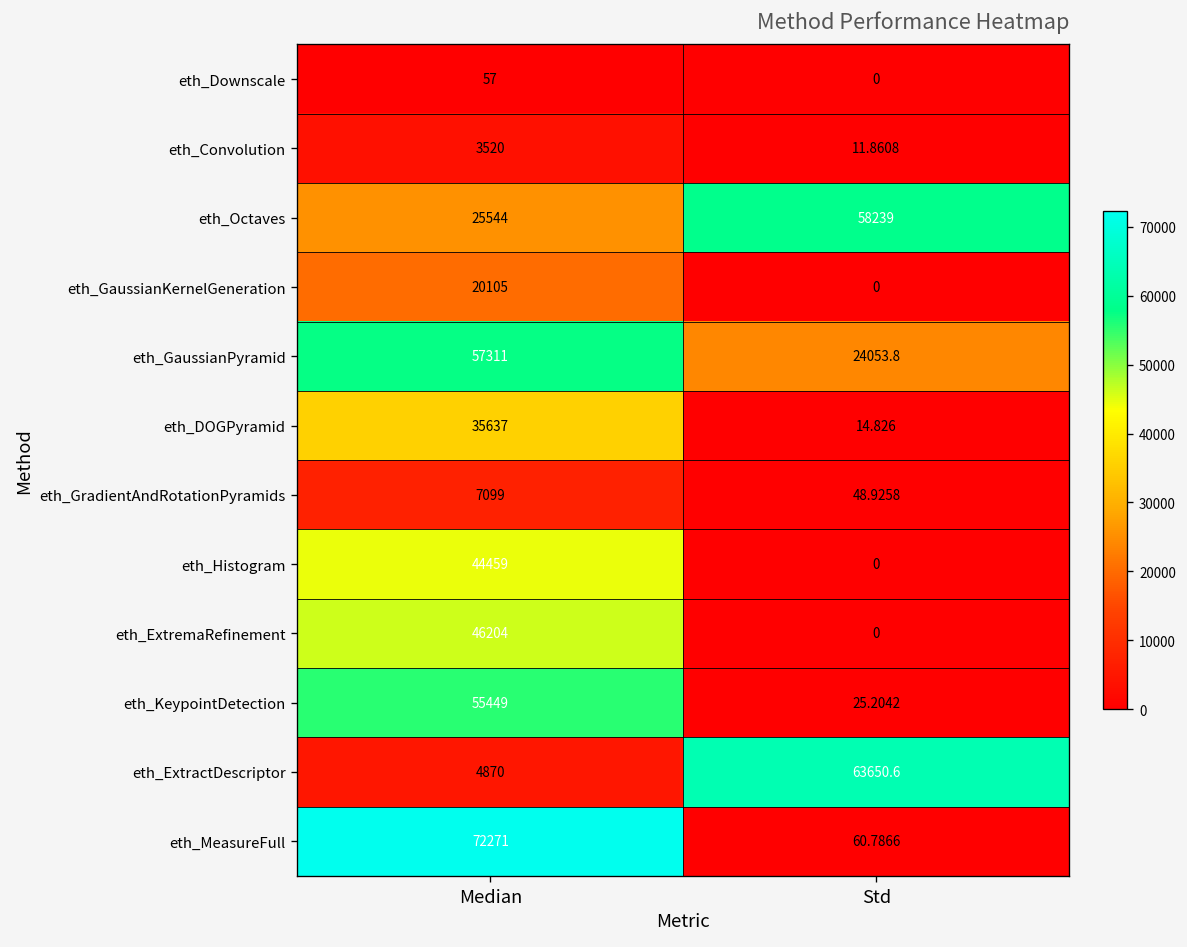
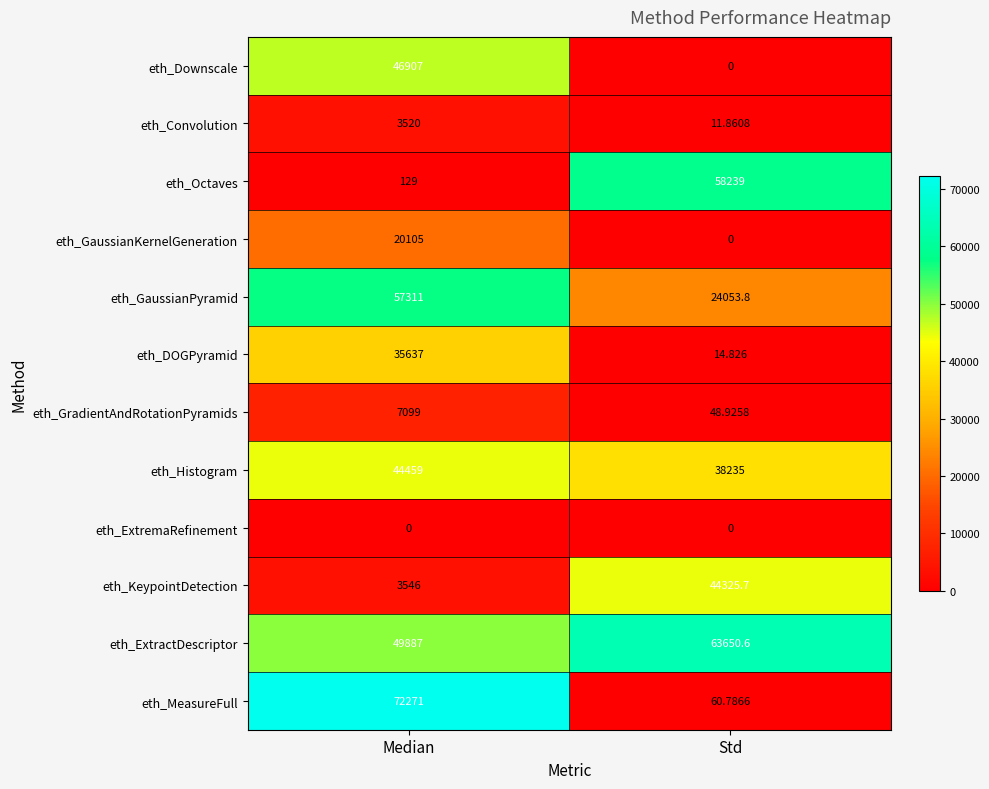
  {
    "eth_Downscale": {
-     "Median": 57,
+     "Median": 46907,
      "Std": 0
    },
    "eth_Convolution": {
      "Median": 3520,
      "Std": 11.8608
    },
    "eth_Octaves": {
-     "Median": 25544,
+     "Median": 129,
      "Std": 58239
    },
    "eth_GaussianKernelGeneration": {
      "Median": 20105,
      "Std": 0
    },
    "eth_GaussianPyramid": {
      "Median": 57311,
      "Std": 24053.8
    },
    "eth_DOGPyramid": {
      "Median": 35637,
      "Std": 14.826
    },
    "eth_GradientAndRotationPyramids": {
      "Median": 7099,
      "Std": 48.9258
    },
    "eth_Histogram": {
      "Median": 44459,
-     "Std": 0
+     "Std": 38235
    },
    "eth_ExtremaRefinement": {
-     "Median": 46204,
+     "Median": 0,
      "Std": 0
    },
    "eth_KeypointDetection": {
-     "Median": 55449,
-     "Std": 25.2042
+     "Median": 3546,
+     "Std": 44325.7
    },
    "eth_ExtractDescriptor": {
-     "Median": 4870,
+     "Median": 49887,
      "Std": 63650.6
    },
    "eth_MeasureFull": {
      "Median": 72271,
      "Std": 60.7866
    }
  }
